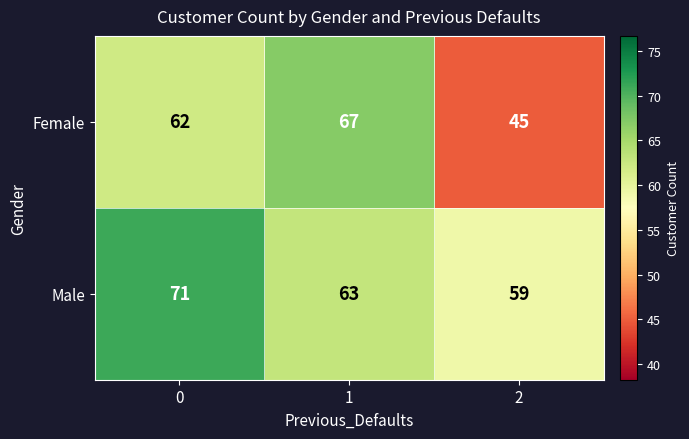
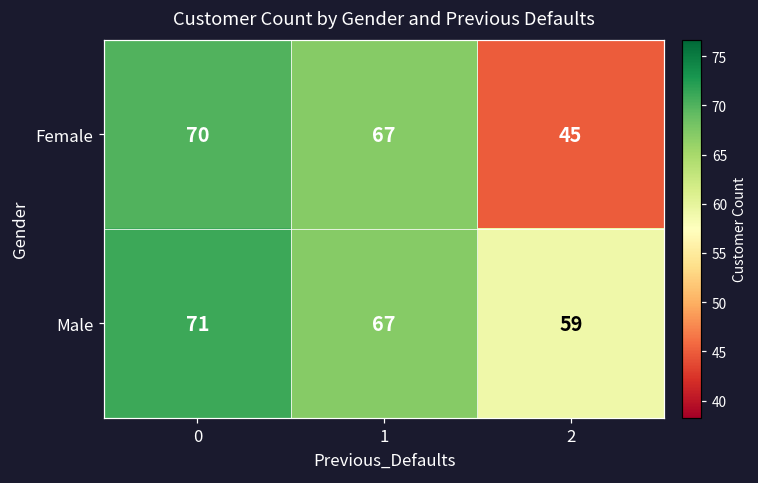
  {
    "Female": {
-     "0": 62,
+     "0": 70,
      "1": 67,
      "2": 45
    },
    "Male": {
      "0": 71,
-     "1": 63,
+     "1": 67,
      "2": 59
    }
  }
